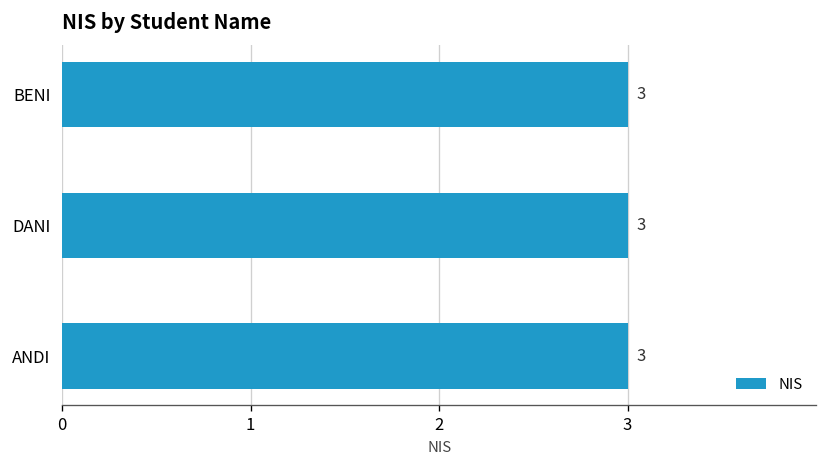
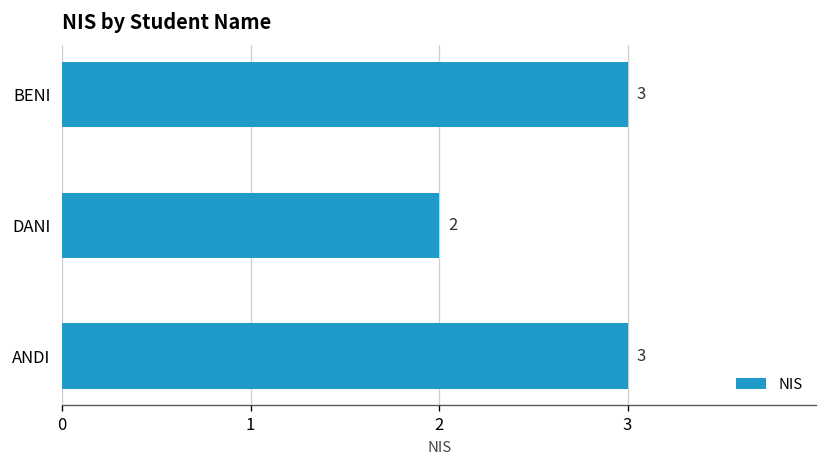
  {
    "BENI": 3,
-   "DANI": 3,
+   "DANI": 2,
    "ANDI": 3
  }
